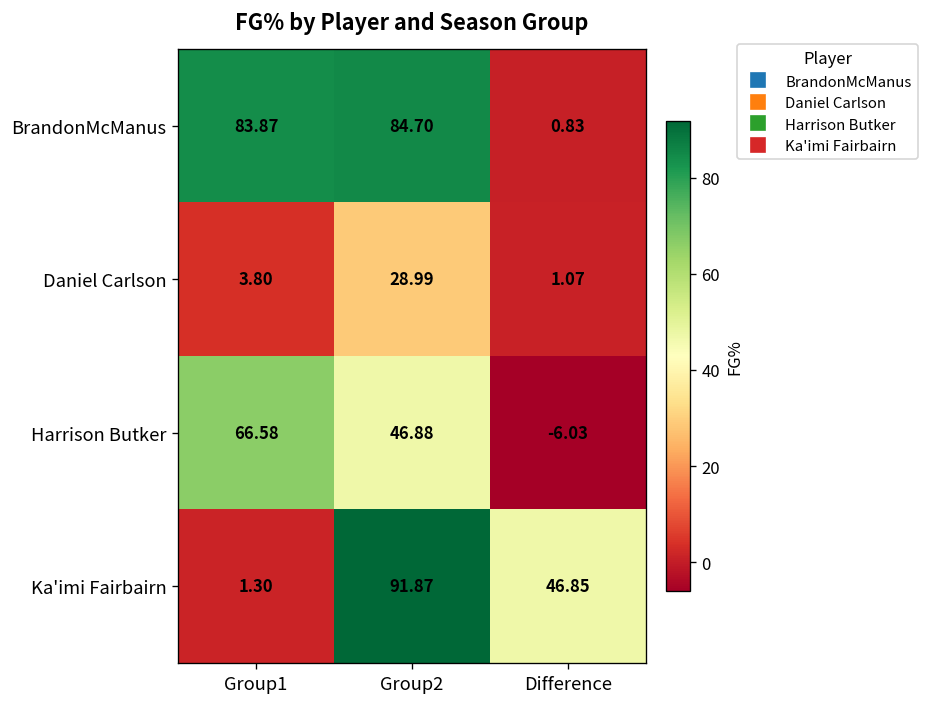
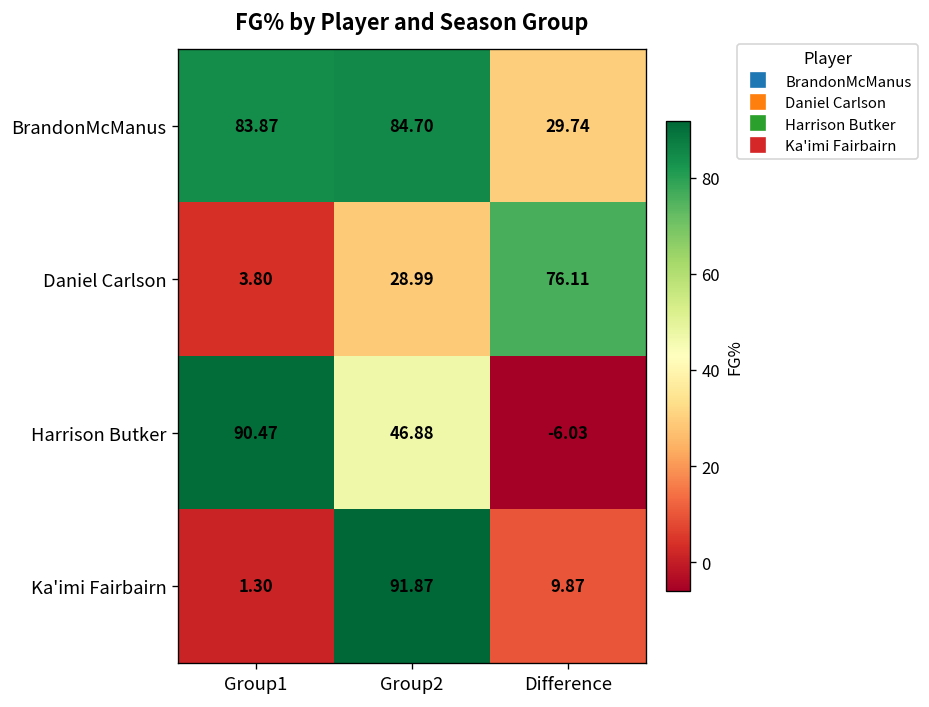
  {
    "BrandonMcManus": {
      "Group1": 83.87,
      "Group2": 84.70,
-     "Difference": 0.83
+     "Difference": 29.74
    },
    "Daniel Carlson": {
      "Group1": 3.80,
      "Group2": 28.99,
-     "Difference": 1.07
+     "Difference": 76.11
    },
    "Harrison Butker": {
-     "Group1": 66.58,
+     "Group1": 90.47,
      "Group2": 46.88,
      "Difference": -6.03
    },
    "Ka'imi Fairbairn": {
      "Group1": 1.30,
      "Group2": 91.87,
-     "Difference": 46.85
+     "Difference": 9.87
    }
  }
